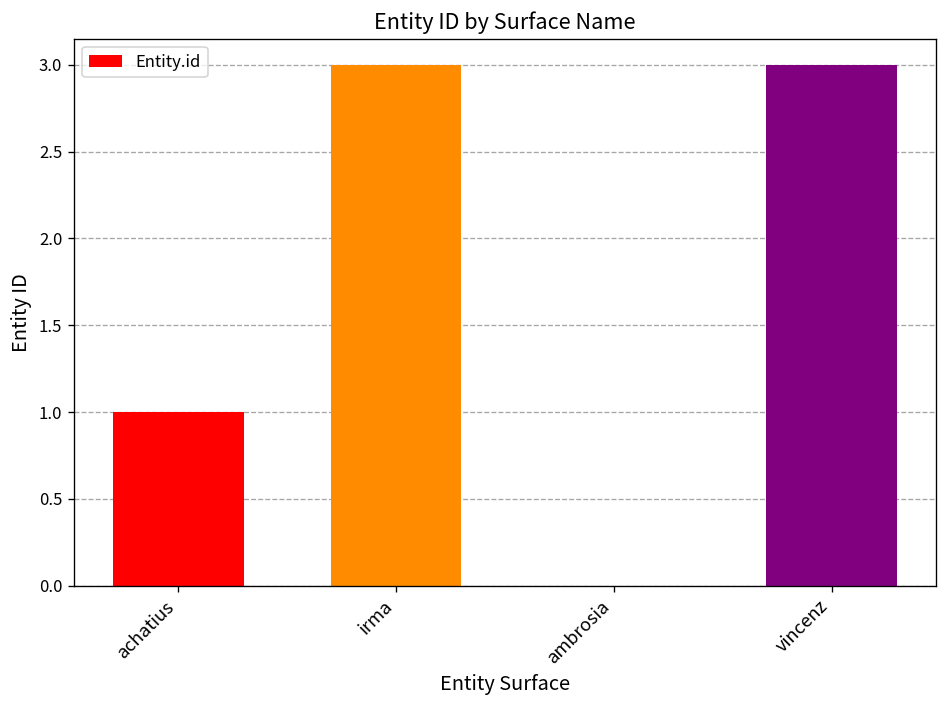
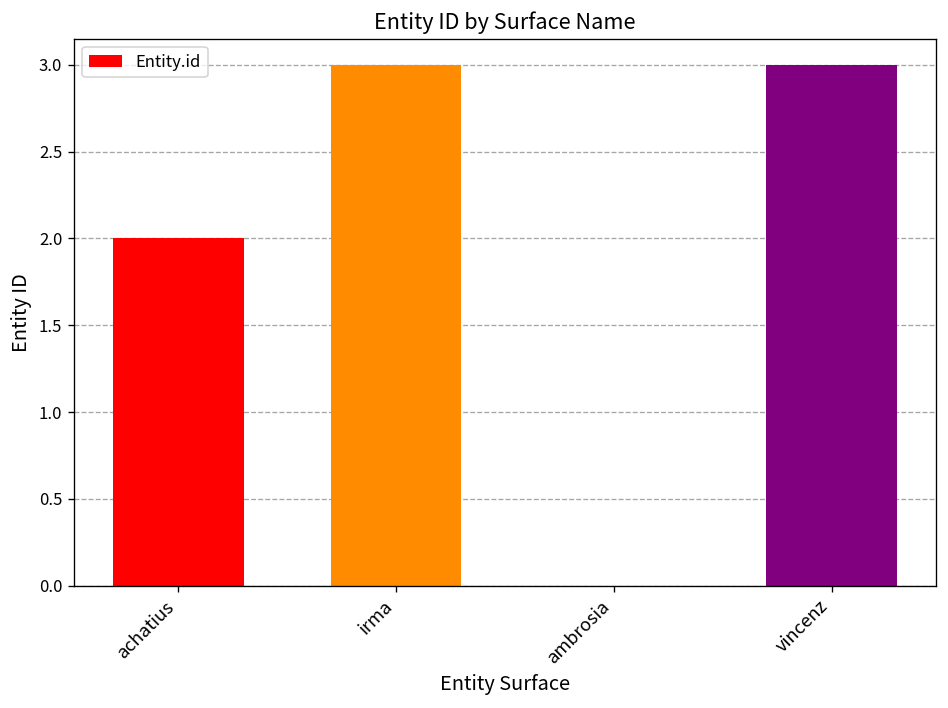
  {
-   "achatius": 1,
+   "achatius": 2,
    "irma": 3,
    "ambrosia": 0,
    "vincenz": 3
  }
